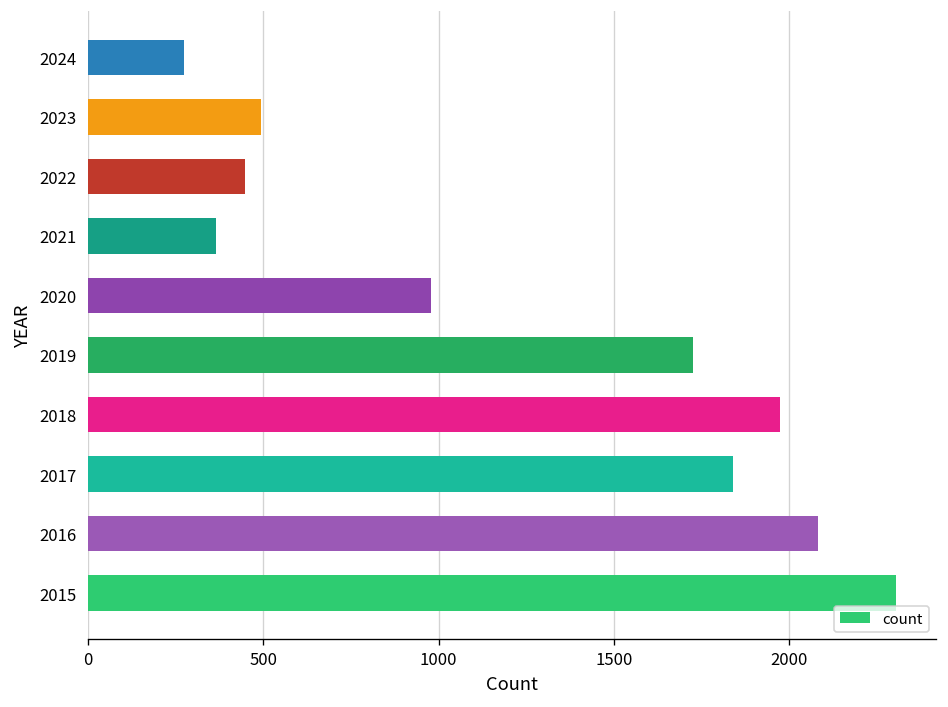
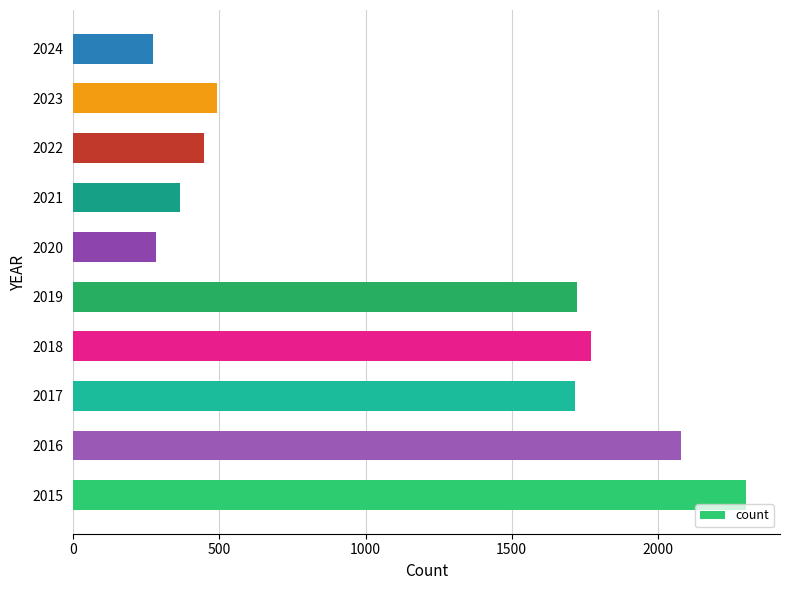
  {
    "2024": 270,
    "2023": 490,
    "2022": 450,
    "2021": 370,
-   "2020": 980,
+   "2020": 280,
    "2019": 1720,
-   "2018": 1970,
-   "2017": 1840,
+   "2018": 1770,
+   "2017": 1720,
    "2016": 2080,
    "2015": 2300
  }
